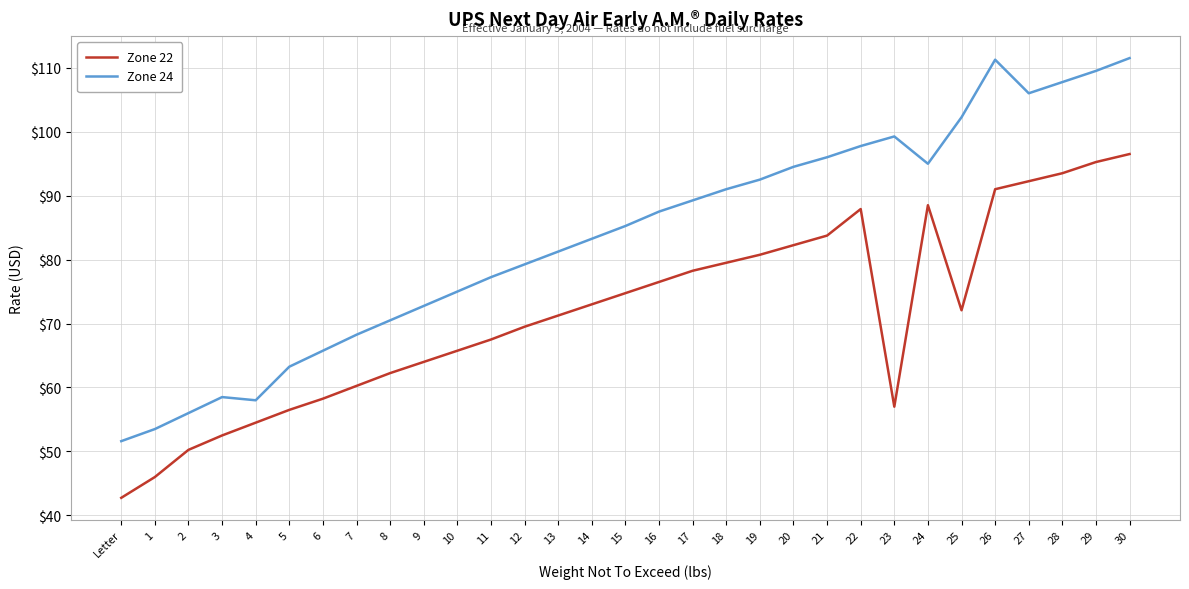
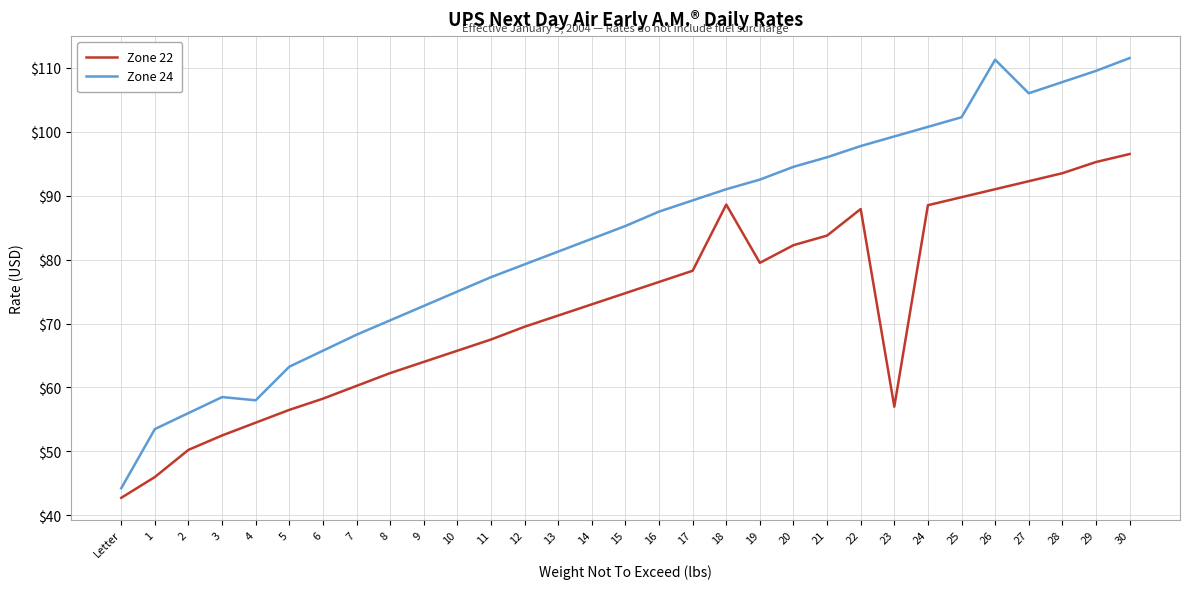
  {
    "Zone 22": {
      "Letter": "$43",
      "1": "$46",
      "2": "$50",
      "3": "$53",
      "4": "$55",
      "5": "$57",
      "6": "$58",
      "7": "$60",
      "8": "$62",
      "9": "$64",
      "10": "$66",
      "11": "$68",
      "12": "$70",
      "13": "$71",
      "14": "$73",
      "15": "$75",
      "16": "$77",
      "17": "$78",
-     "18": "$80",
-     "19": "$81",
+     "18": "$89",
+     "19": "$79",
      "20": "$82",
      "21": "$84",
      "22": "$88",
      "23": "$57",
      "24": "$89",
-     "25": "$72",
+     "25": "$90",
      "26": "$91",
      "27": "$92",
      "28": "$94",
      "29": "$95",
      "30": "$97"
    },
    "Zone 24": {
-     "Letter": "$52",
+     "Letter": "$44",
      "1": "$54",
      "2": "$56",
      "3": "$59",
      "4": "$58",
      "5": "$63",
      "6": "$66",
      "7": "$68",
      "8": "$71",
      "9": "$73",
      "10": "$75",
      "11": "$77",
      "12": "$79",
      "13": "$81",
      "14": "$83",
      "15": "$85",
      "16": "$88",
      "17": "$89",
      "18": "$91",
      "19": "$93",
      "20": "$95",
      "21": "$96",
      "22": "$98",
      "23": "$99",
-     "24": "$95",
+     "24": "$101",
      "25": "$102",
      "26": "$111",
      "27": "$106",
      "28": "$108",
      "29": "$110",
      "30": "$112"
    }
  }
